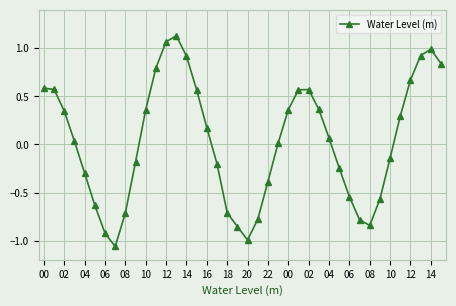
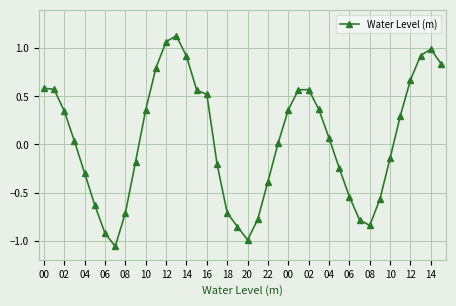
  {
-   "16": 0.2,
+   "16": 0.5,
    "18": -0.7,
    "20": -1.0,
    "22": -0.4
  }
